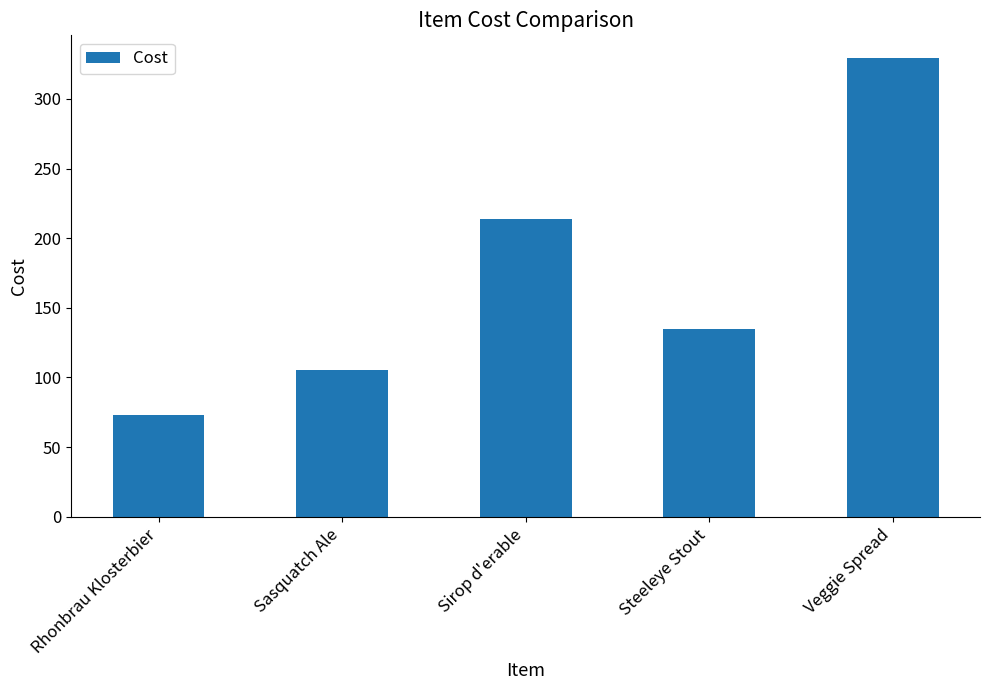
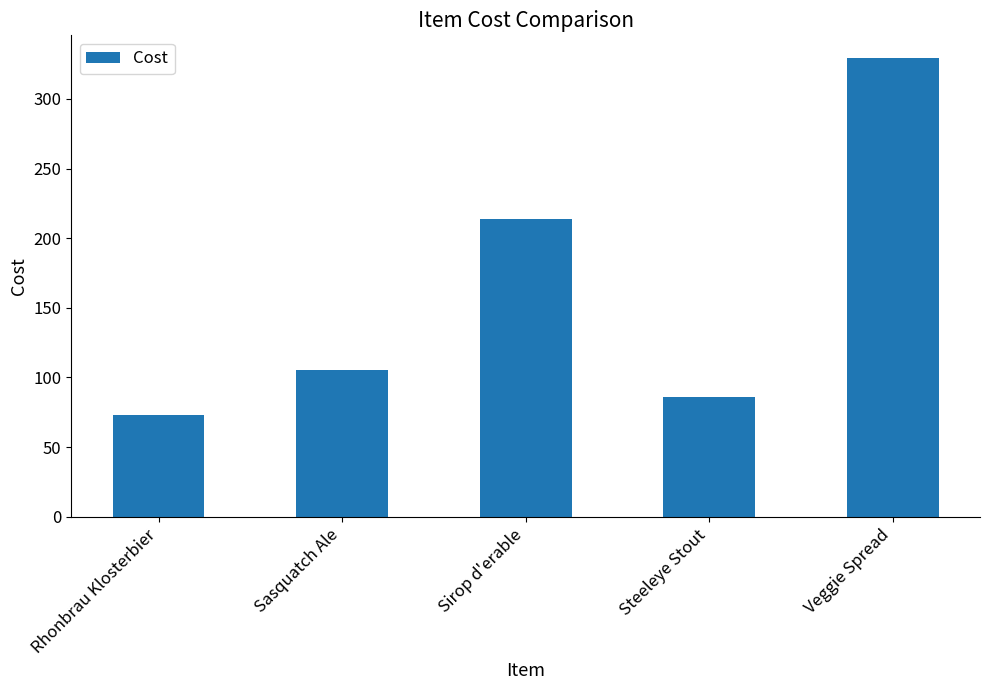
  {
    "Rhonbrau Klosterbier": 73,
    "Sasquatch Ale": 105,
    "Sirop d'erable": 214,
-   "Steeleye Stout": 135,
+   "Steeleye Stout": 86,
    "Veggie Spread": 329
  }
